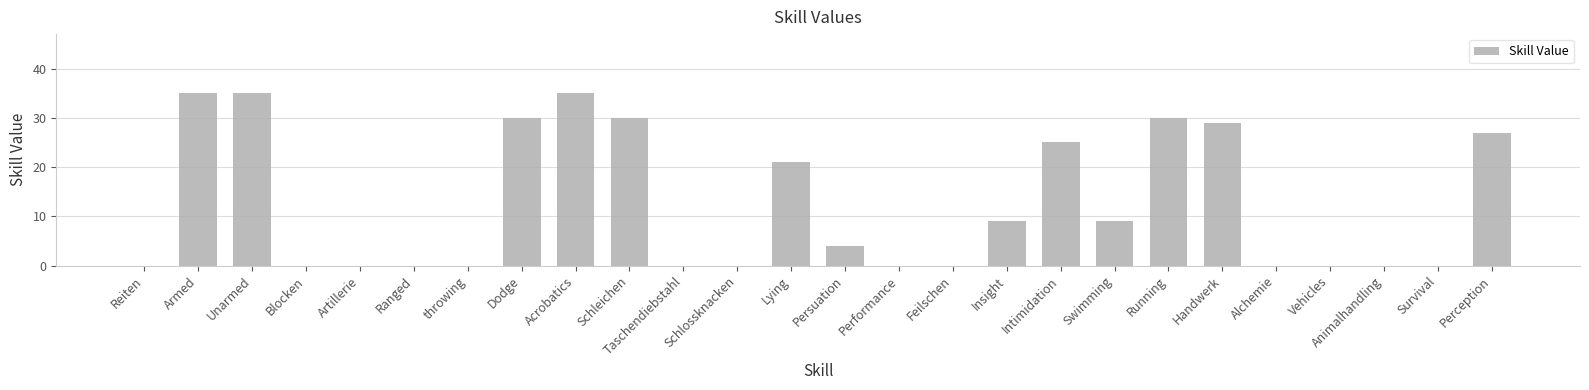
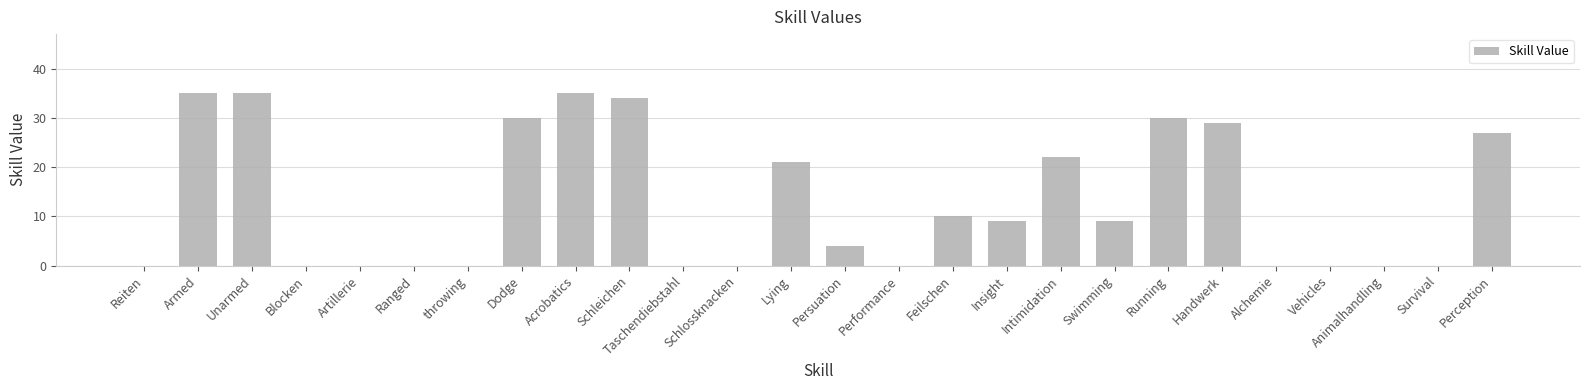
  {
    "Reiten": 0,
    "Armed": 35,
    "Unarmed": 35,
    "Blocken": 0,
    "Artillerie": 0,
    "Ranged": 0,
    "throwing": 0,
    "Dodge": 30,
    "Acrobatics": 35,
-   "Schleichen": 30,
+   "Schleichen": 34,
    "Taschendiebstahl": 0,
    "Schlossknacken": 0,
    "Lying": 21,
    "Persuation": 4,
    "Performance": 0,
-   "Feilschen": 0,
+   "Feilschen": 10,
    "Insight": 9,
-   "Intimidation": 25,
+   "Intimidation": 22,
    "Swimming": 9,
    "Running": 30,
    "Handwerk": 29,
    "Alchemie": 0,
    "Vehicles": 0,
    "Animalhandling": 0,
    "Survival": 0,
    "Perception": 27
  }
